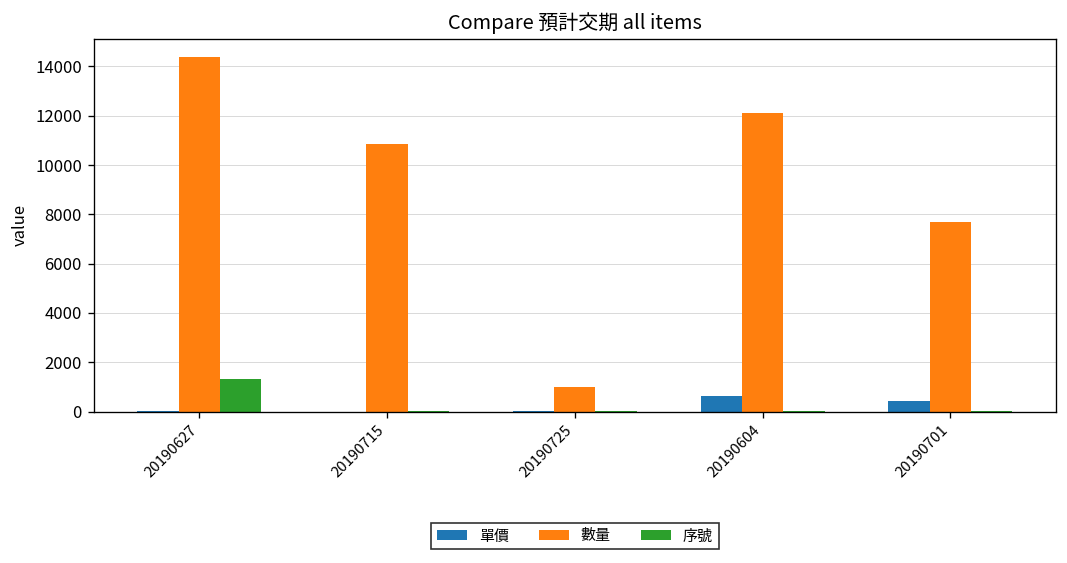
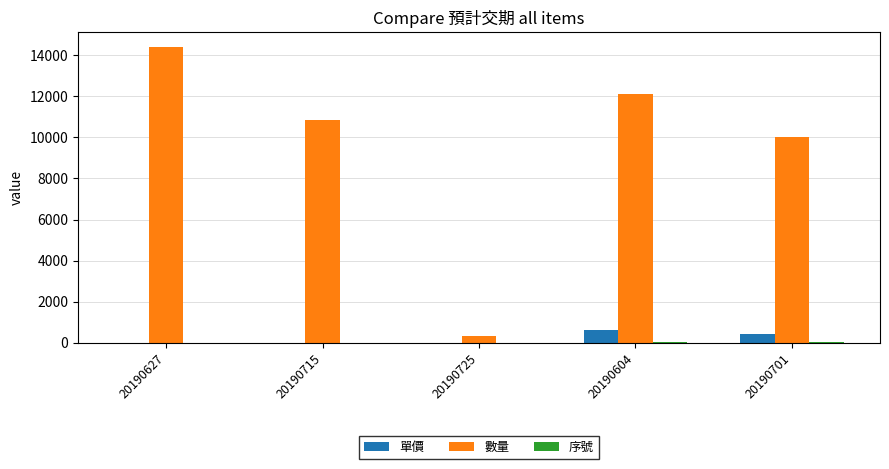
  {
    "單價": {
      "20190604": 600,
      "20190701": 400
    },
    "數量": {
      "20190627": 14400,
      "20190715": 10800,
-     "20190725": 1000,
+     "20190725": 300,
      "20190604": 12100,
-     "20190701": 7700
+     "20190701": 10000
    },
    "序號": {
-     "20190627": 1300
+     "20190627": 0
    }
  }
